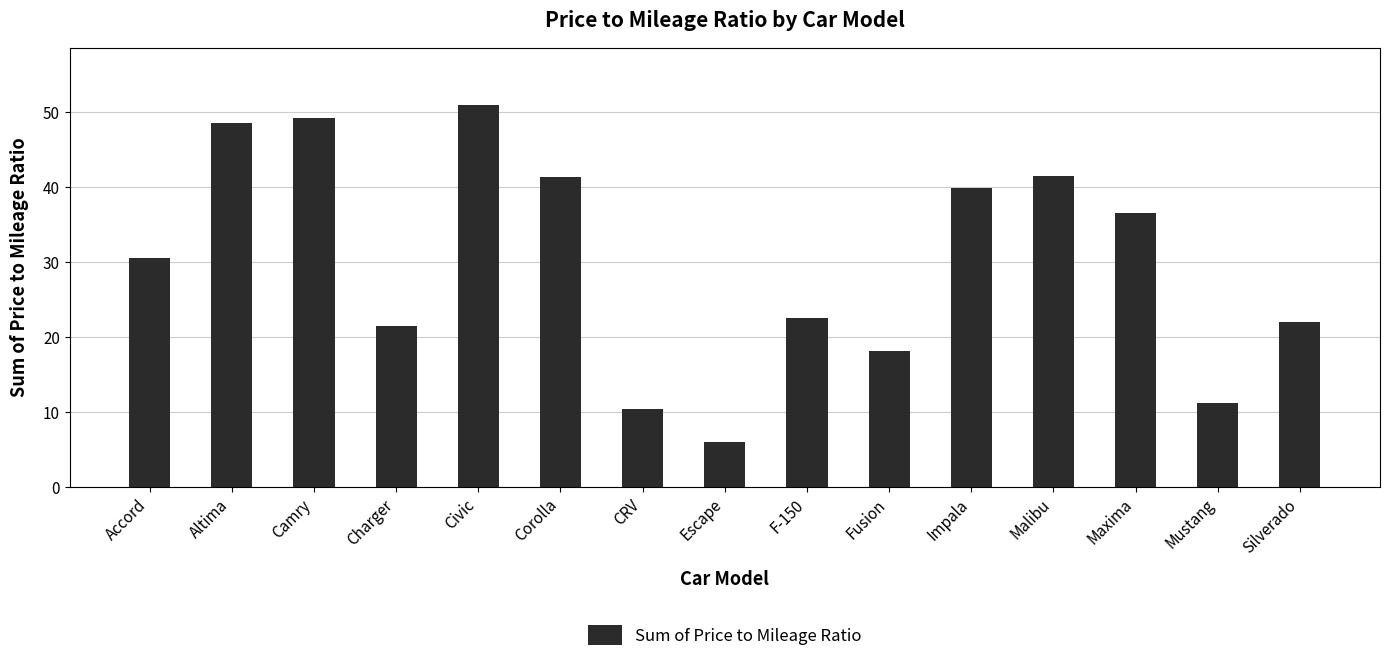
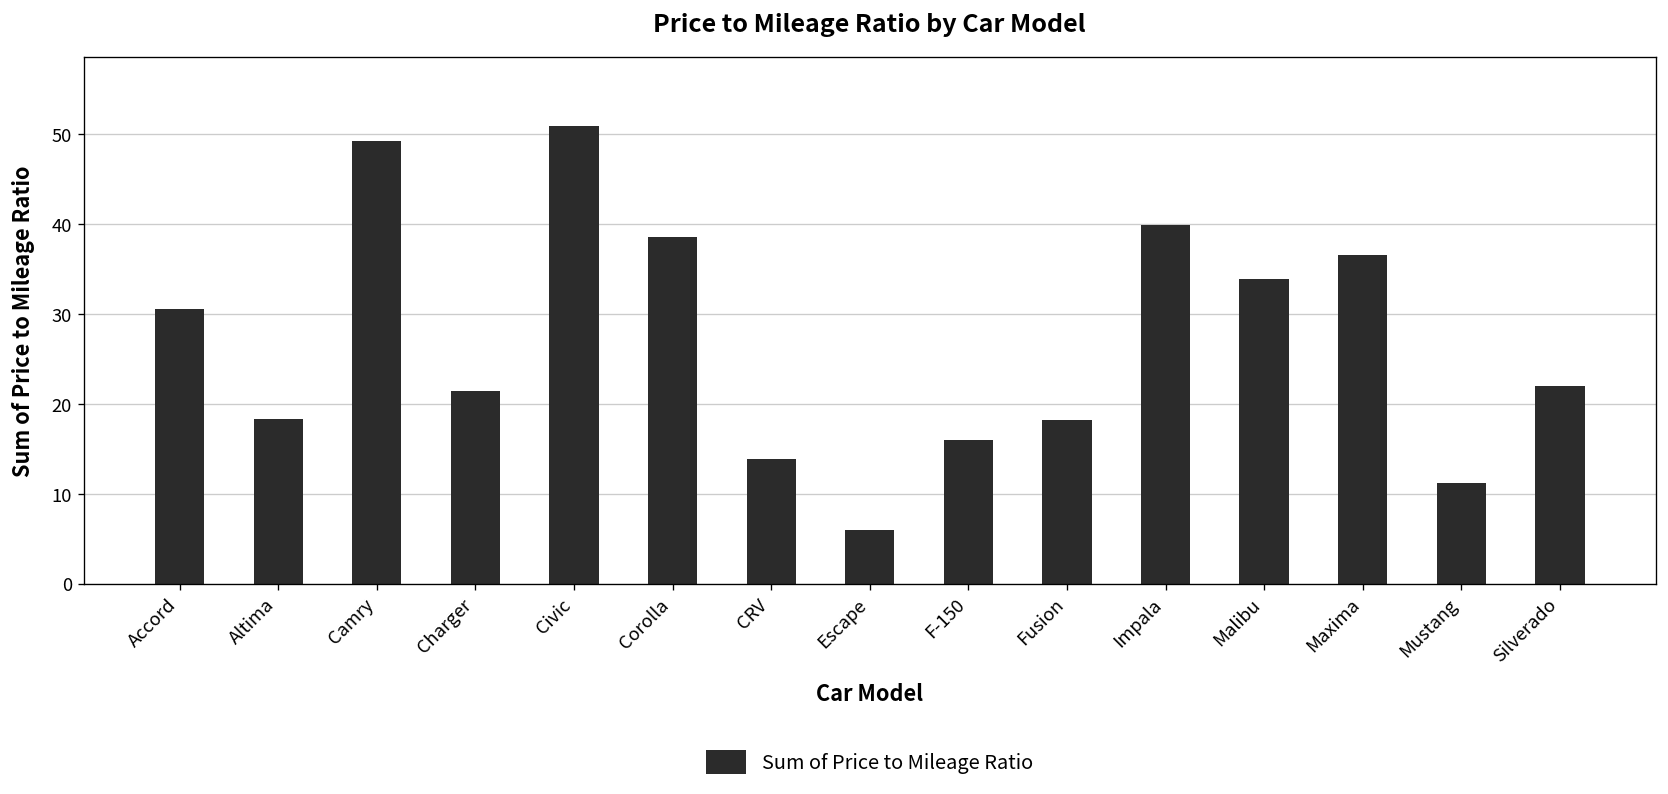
  {
    "Accord": 31,
-   "Altima": 49,
+   "Altima": 18,
    "Camry": 49,
    "Charger": 21,
    "Civic": 51,
-   "Corolla": 41,
-   "CRV": 10,
+   "Corolla": 39,
+   "CRV": 14,
    "Escape": 6,
-   "F-150": 23,
+   "F-150": 16,
    "Fusion": 18,
    "Impala": 40,
-   "Malibu": 41,
+   "Malibu": 34,
    "Maxima": 37,
    "Mustang": 11,
    "Silverado": 22
  }
